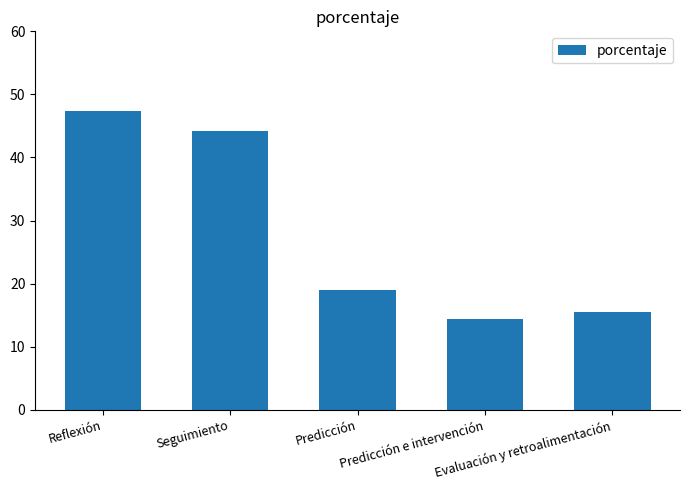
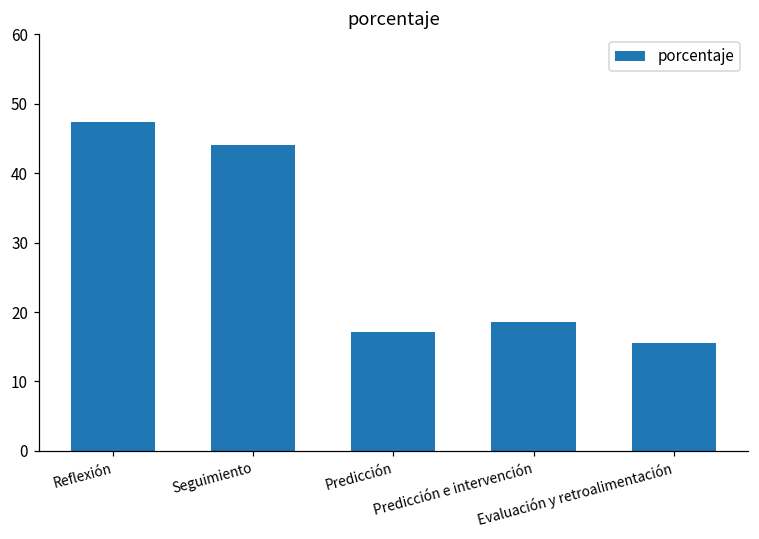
  {
    "Reflexión": 47,
    "Seguimiento": 44,
-   "Predicción": 19,
-   "Predicción e intervención": 14,
+   "Predicción": 17,
+   "Predicción e intervención": 19,
    "Evaluación y retroalimentación": 16
  }
